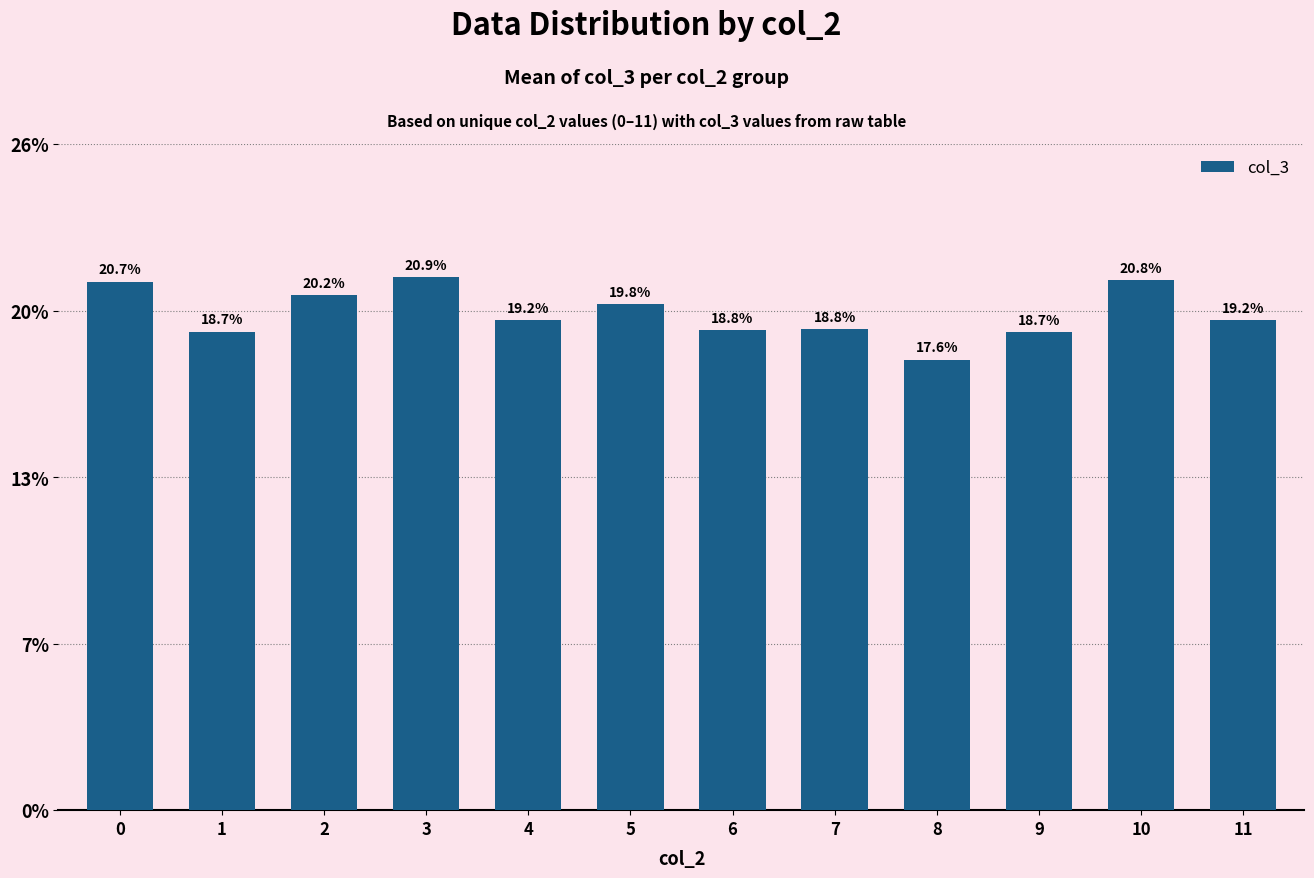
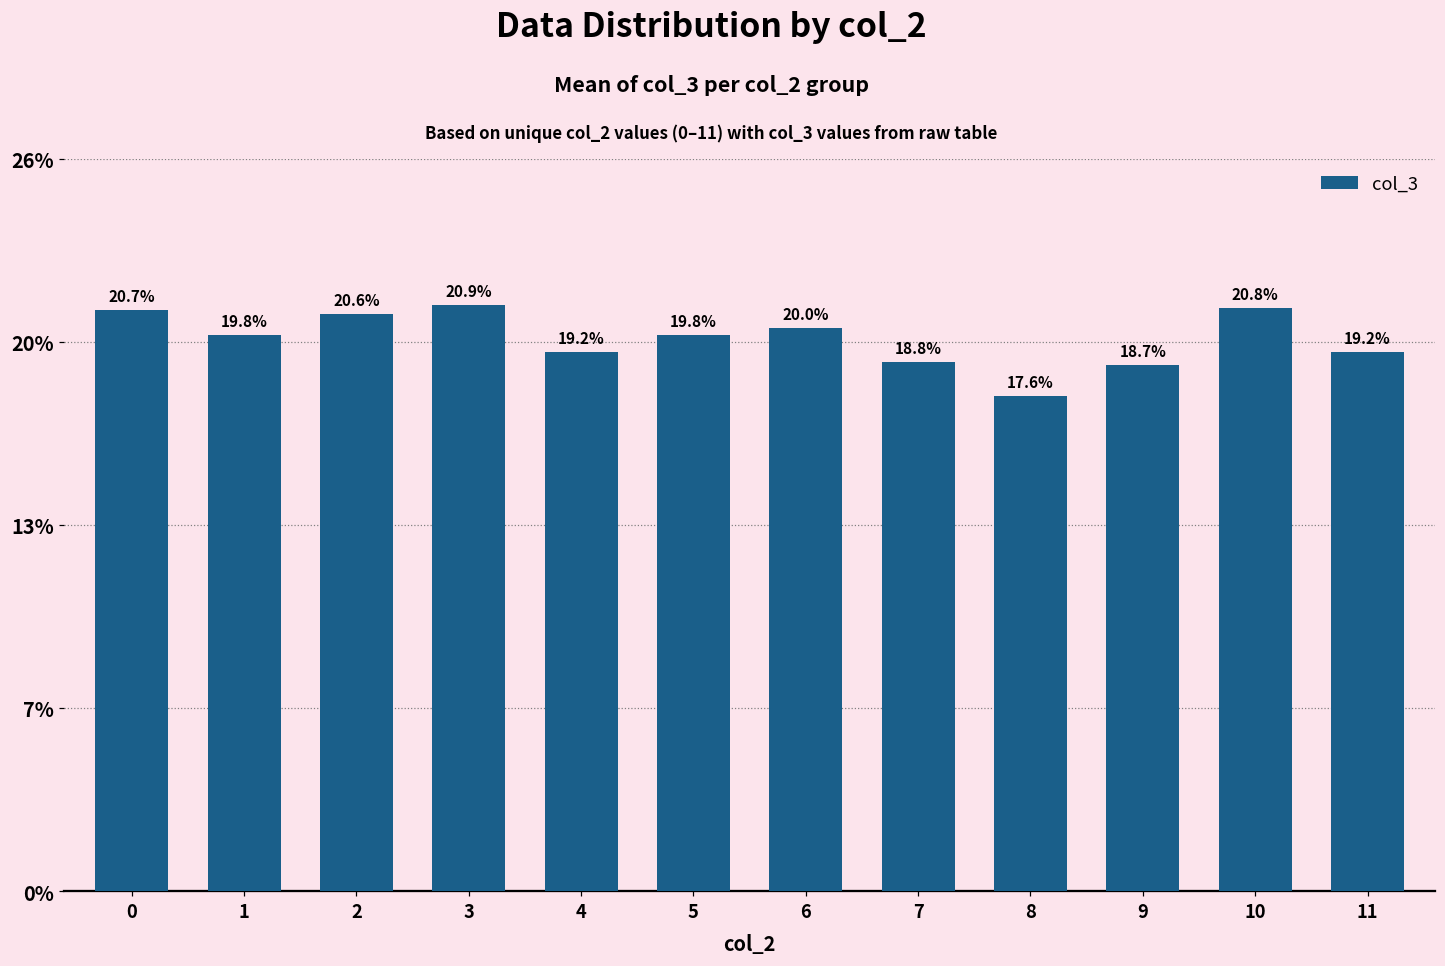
  {
    "0": "20.7%",
-   "1": "18.7%",
-   "2": "20.2%",
+   "1": "19.8%",
+   "2": "20.6%",
    "3": "20.9%",
    "4": "19.2%",
    "5": "19.8%",
-   "6": "18.8%",
+   "6": "20.0%",
    "7": "18.8%",
    "8": "17.6%",
    "9": "18.7%",
    "10": "20.8%",
    "11": "19.2%"
  }
